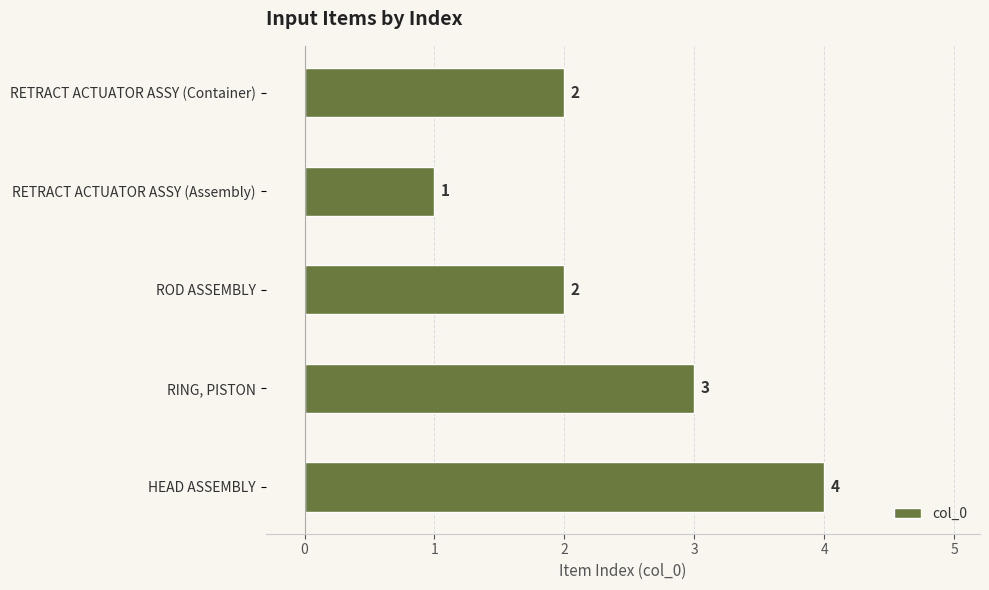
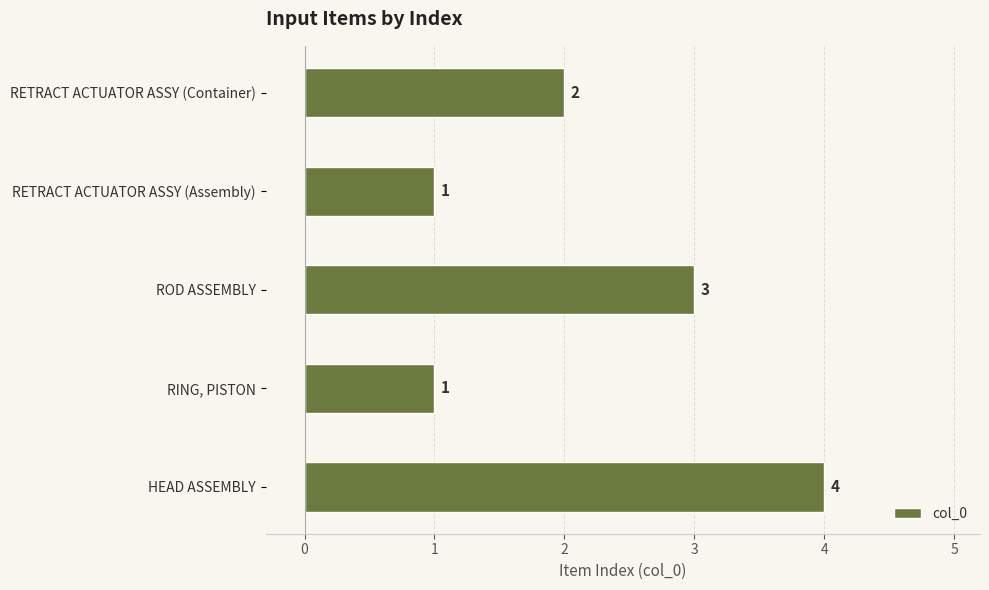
  {
    "RETRACT ACTUATOR ASSY (Container)": 2,
    "RETRACT ACTUATOR ASSY (Assembly)": 1,
-   "ROD ASSEMBLY": 2,
-   "RING, PISTON": 3,
+   "ROD ASSEMBLY": 3,
+   "RING, PISTON": 1,
    "HEAD ASSEMBLY": 4
  }
